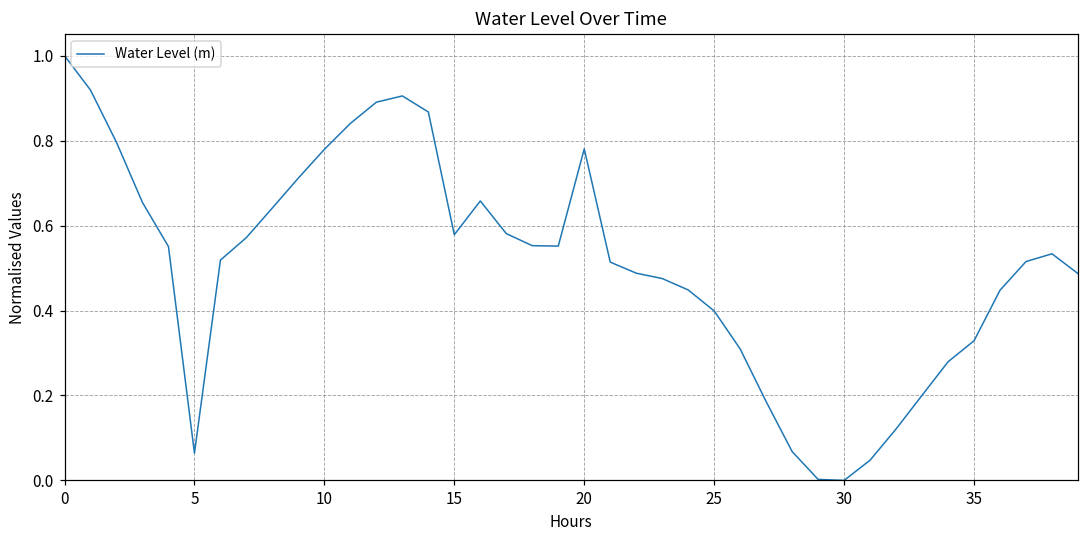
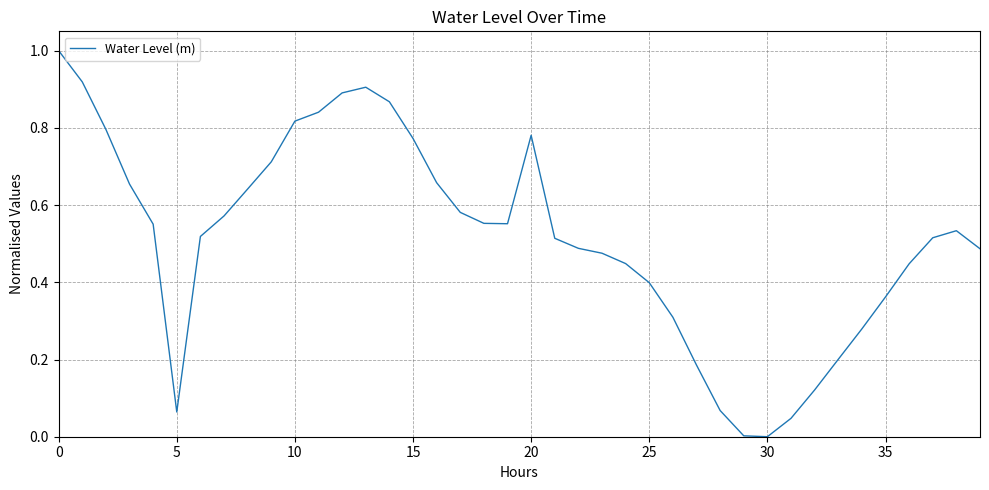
  {
    "0": 1.00,
    "5": 0.06,
-   "10": 0.78,
-   "15": 0.58,
+   "10": 0.82,
+   "15": 0.77,
    "20": 0.78,
    "25": 0.40,
    "30": 0.00,
-   "35": 0.33
+   "35": 0.36
  }
